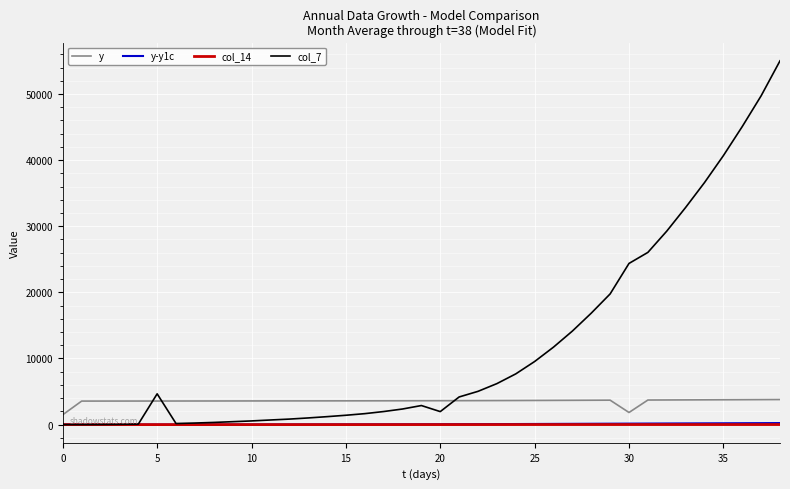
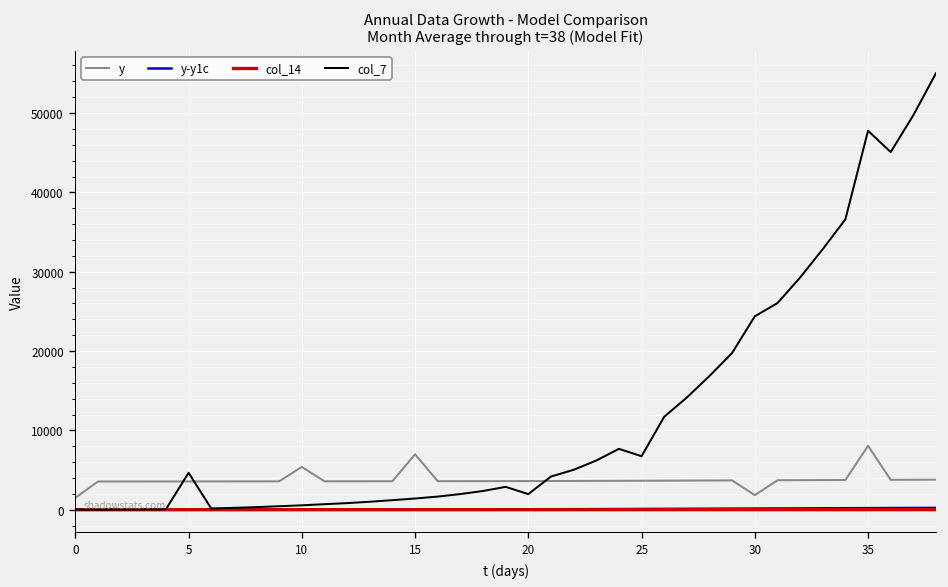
  {
    "y": {
      "0": 1000,
      "5": 4000,
-     "10": 4000,
-     "15": 4000,
+     "10": 5000,
+     "15": 7000,
      "20": 4000,
      "25": 4000,
      "30": 2000,
-     "35": 4000
+     "35": 8000
    },
    "col_7": {
      "5": 5000,
      "10": 1000,
      "15": 1000,
      "20": 2000,
-     "25": 10000,
+     "25": 7000,
      "30": 24000,
-     "35": 41000
+     "35": 48000
    }
  }
